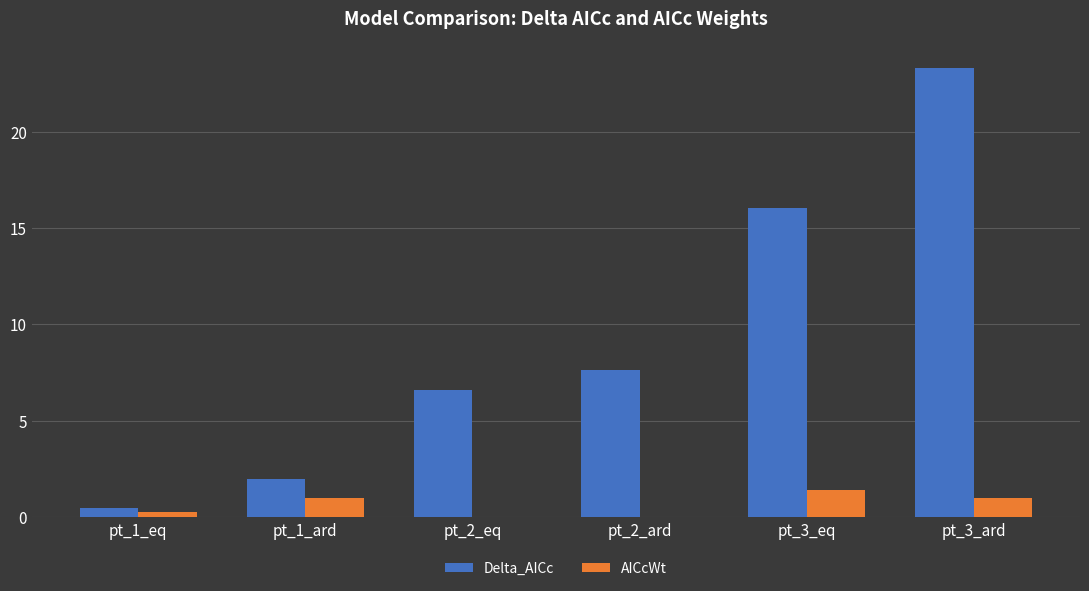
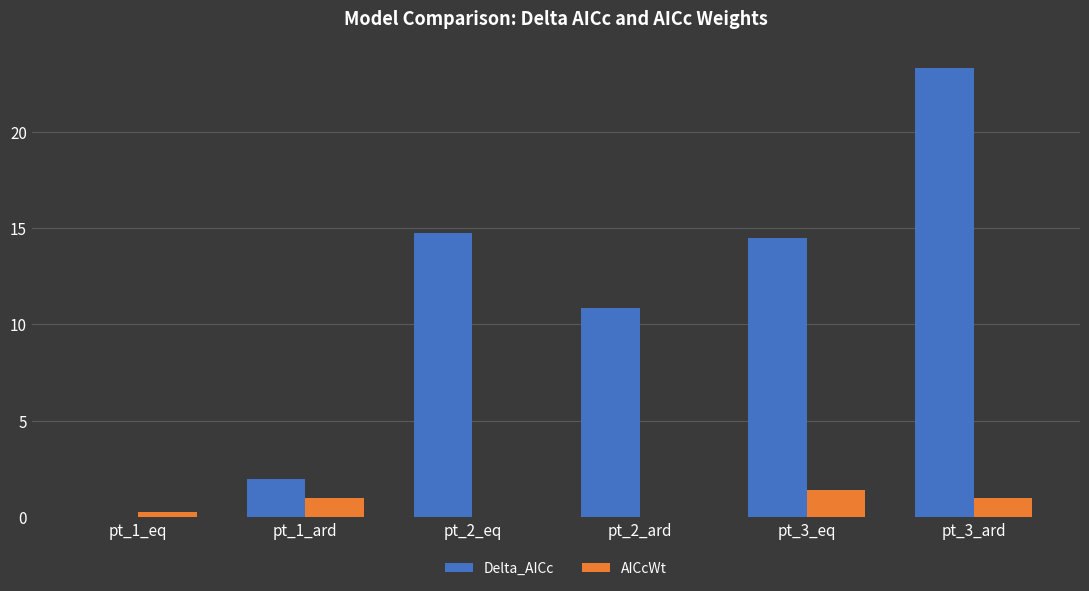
  {
    "Delta_AICc": {
-     "pt_1_eq": 0.5,
+     "pt_1_eq": 0.0,
      "pt_1_ard": 2.0,
-     "pt_2_eq": 6.6,
-     "pt_2_ard": 7.6,
-     "pt_3_eq": 16.0,
+     "pt_2_eq": 14.8,
+     "pt_2_ard": 10.9,
+     "pt_3_eq": 14.5,
      "pt_3_ard": 23.3
    },
    "AICcWt": {
      "pt_1_eq": 0.3,
      "pt_1_ard": 1.0,
      "pt_3_eq": 1.4,
      "pt_3_ard": 1.0
    }
  }
